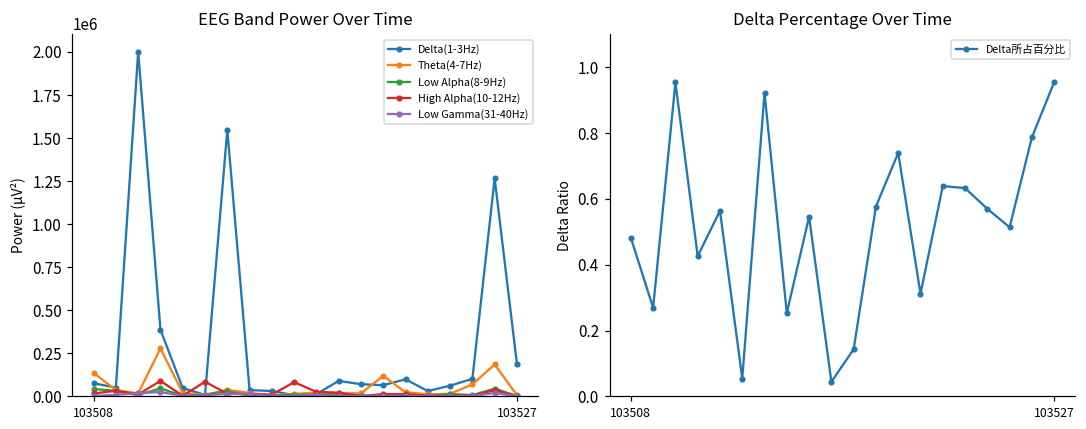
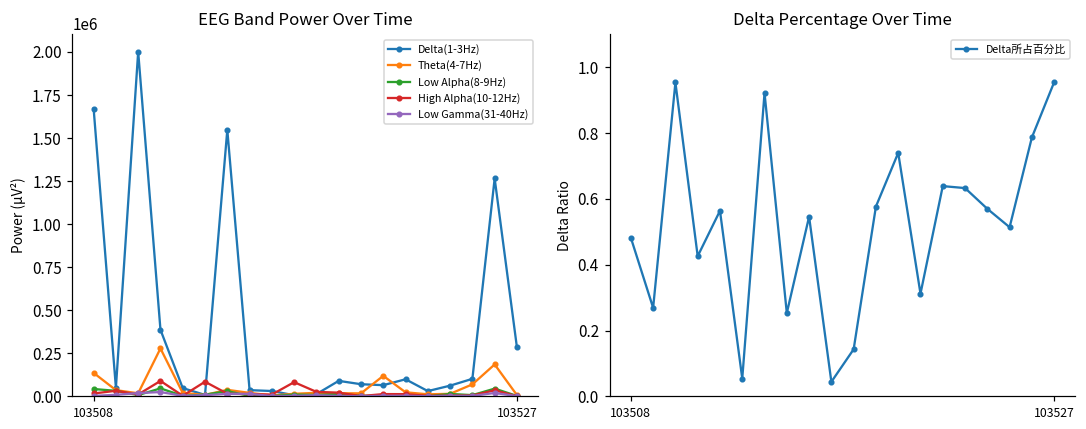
  {
    "EEG Band Power Over Time": {
      "Delta(1-3Hz)": {
-       "103508": 80000,
-       "103527": 190000
+       "103508": 1670000,
+       "103527": 280000
      },
      "Theta(4-7Hz)": {
        "103508": 140000
      },
      "Low Alpha(8-9Hz)": {
        "103508": 40000
      }
    },
    "Delta Percentage Over Time": {
      "103508": 0.48,
      "103527": 0.96
    }
  }
